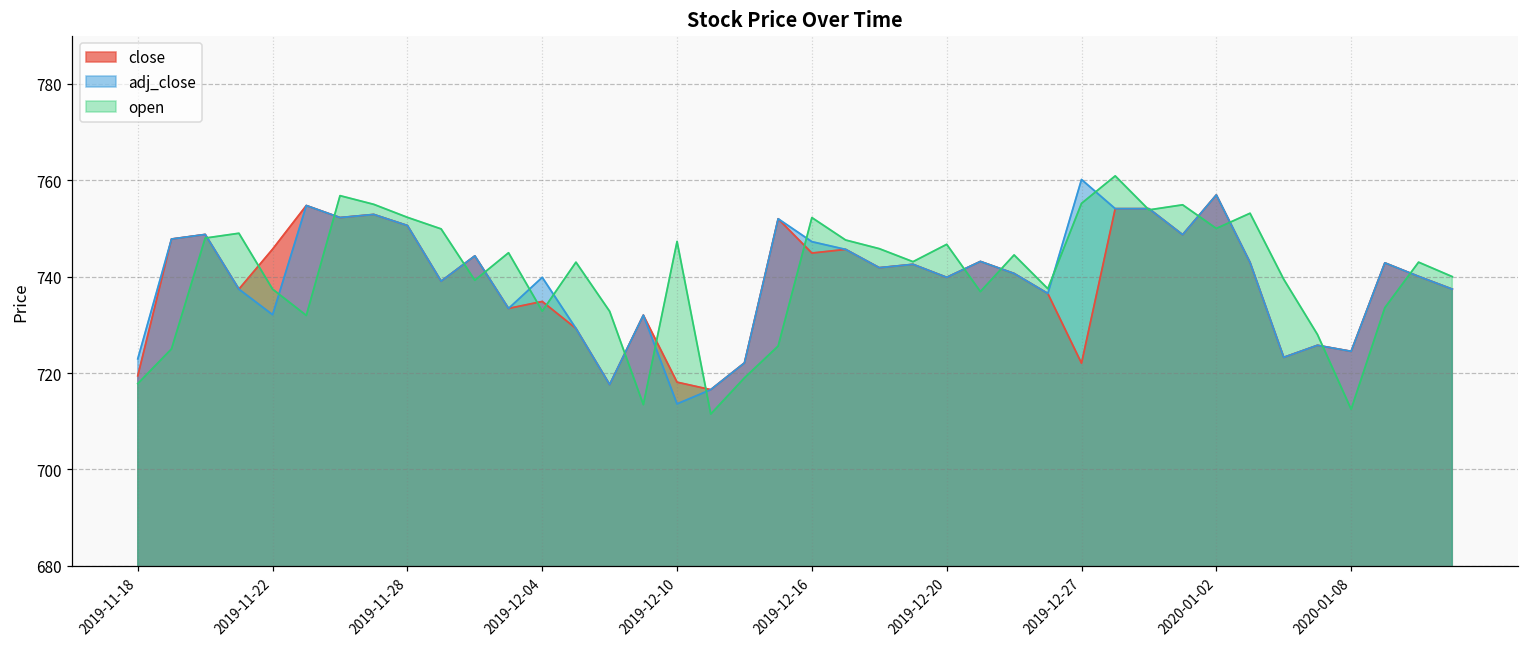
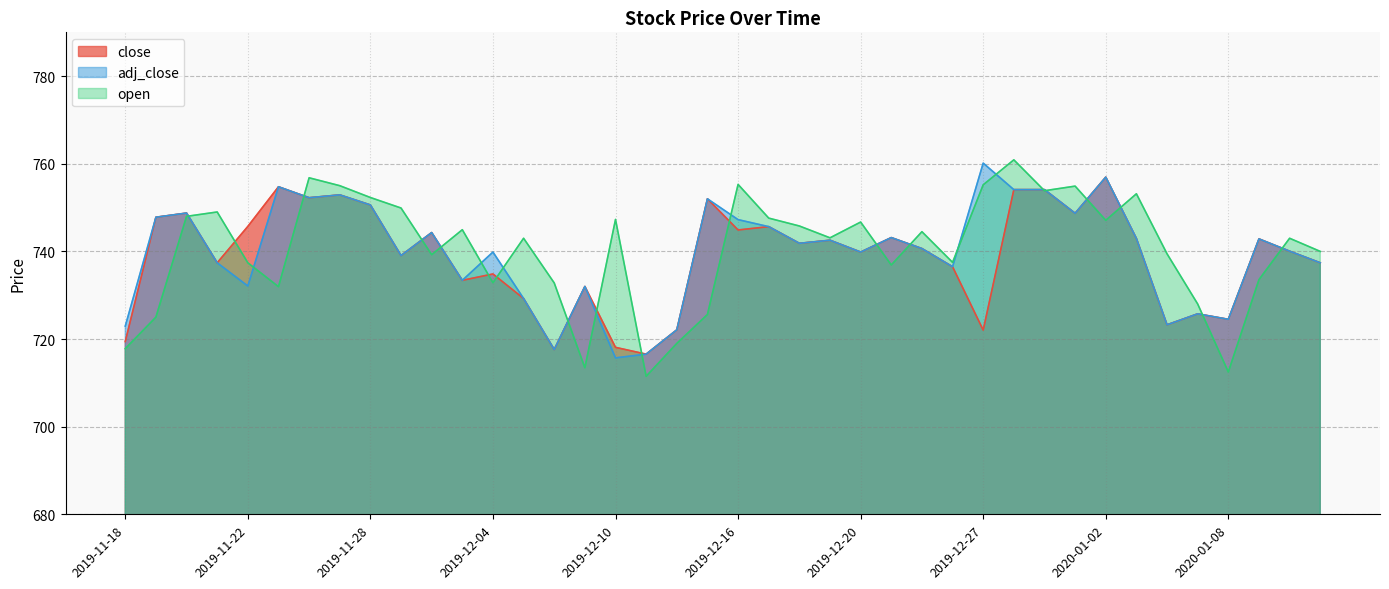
  {
    "close": {
      "2019-11-18": 719,
      "2019-11-22": 746,
      "2019-12-04": 735,
      "2019-12-10": 718,
      "2019-12-16": 745,
      "2019-12-27": 722
    },
    "adj_close": {
      "2019-11-18": 723,
      "2019-11-22": 732,
      "2019-12-04": 740,
-     "2019-12-10": 714,
+     "2019-12-10": 716,
      "2019-12-16": 747,
      "2019-12-27": 760
    },
    "open": {
      "2019-11-18": 718,
      "2019-11-22": 737,
      "2019-11-28": 752,
      "2019-12-04": 733,
      "2019-12-10": 747,
-     "2019-12-16": 752,
+     "2019-12-16": 755,
      "2019-12-20": 747,
      "2019-12-27": 755,
-     "2020-01-02": 750,
+     "2020-01-02": 747,
      "2020-01-08": 712
    }
  }
